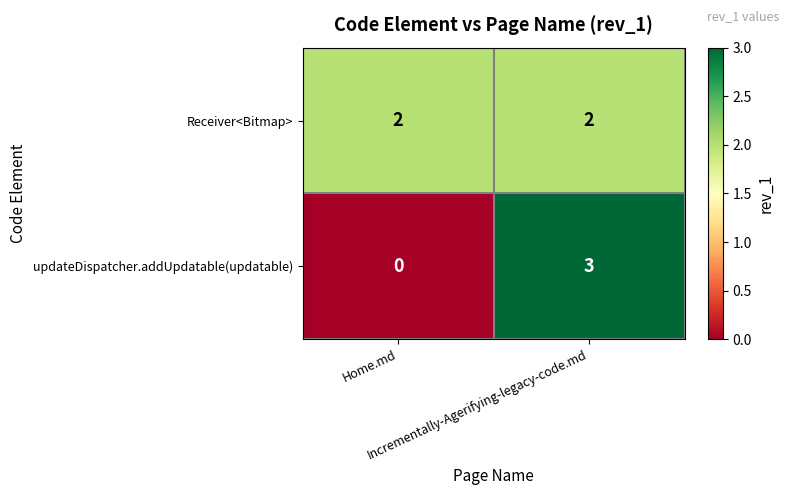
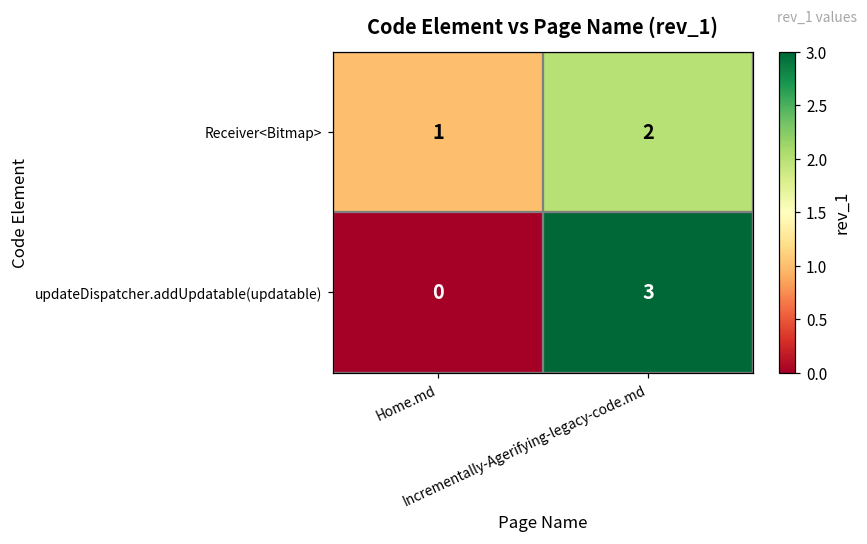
  {
    "Receiver<Bitmap>": {
-     "Home.md": 2,
+     "Home.md": 1,
      "Incrementally-Agerifying-legacy-code.md": 2
    },
    "updateDispatcher.addUpdatable(updatable)": {
      "Home.md": 0,
      "Incrementally-Agerifying-legacy-code.md": 3
    }
  }
